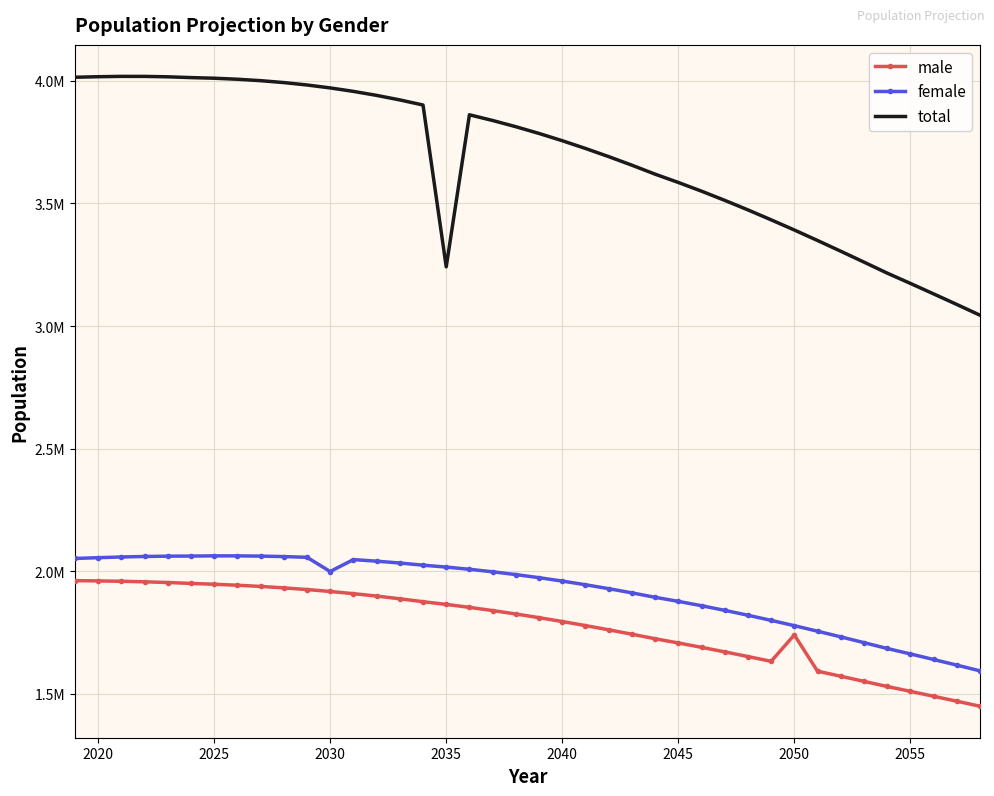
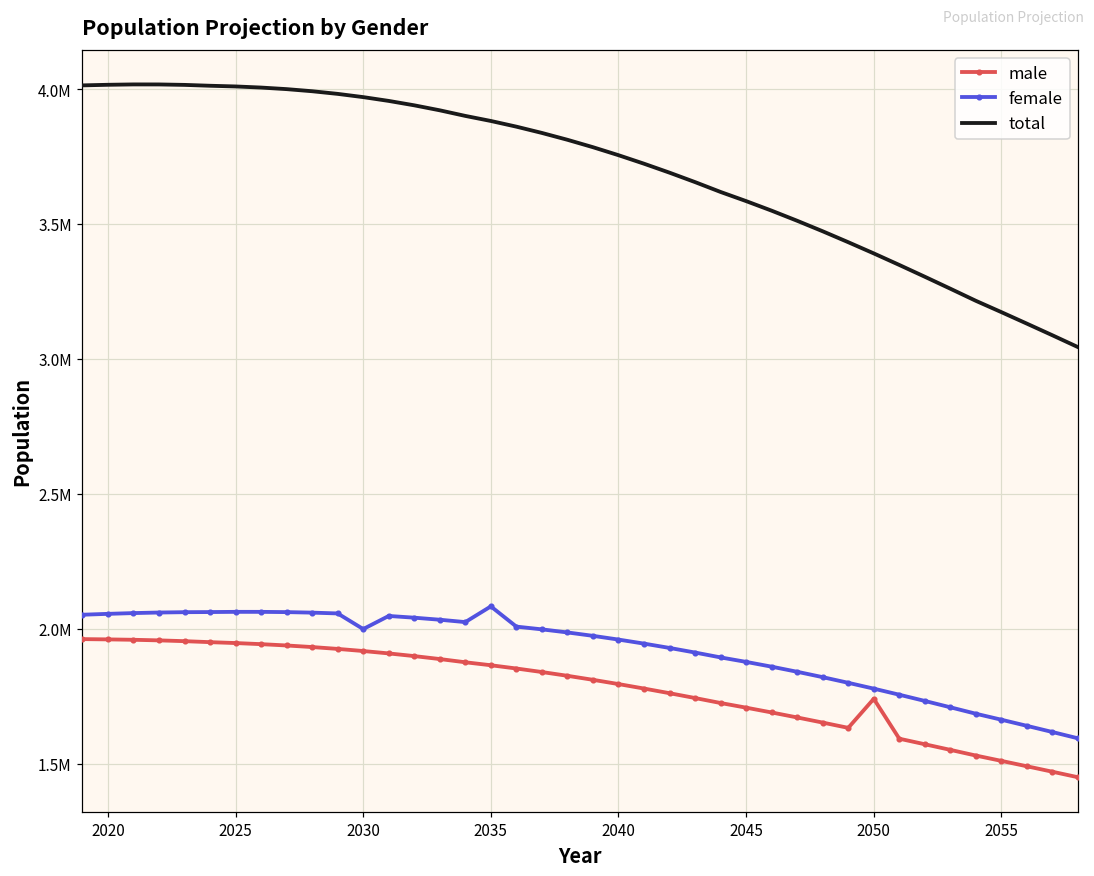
  {
    "male": {
      "2020": 1960000,
      "2025": 1950000,
      "2030": 1920000,
      "2035": 1870000,
      "2040": 1800000,
      "2045": 1710000,
      "2050": 1740000,
      "2055": 1510000
    },
    "female": {
      "2020": 2060000,
      "2025": 2060000,
      "2030": 2000000,
-     "2035": 2020000,
+     "2035": 2080000,
      "2040": 1960000,
      "2045": 1880000,
      "2050": 1780000,
      "2055": 1660000
    },
    "total": {
      "2020": 4020000,
      "2025": 4010000,
      "2030": 3970000,
-     "2035": 3240000,
+     "2035": 3880000,
      "2040": 3760000,
      "2045": 3590000,
      "2050": 3390000,
      "2055": 3170000
    }
  }
